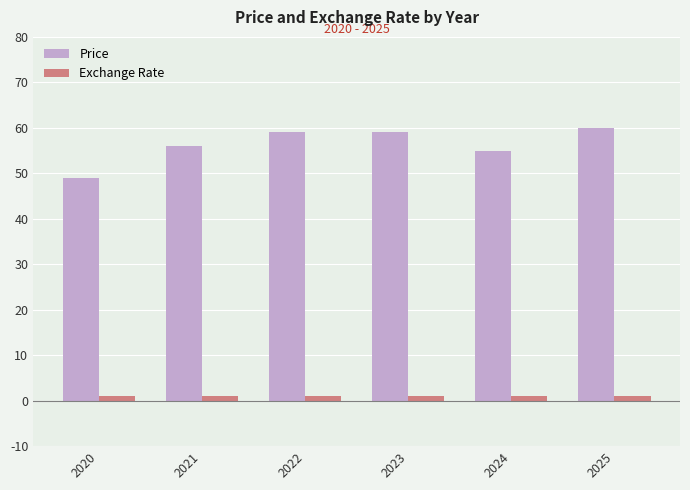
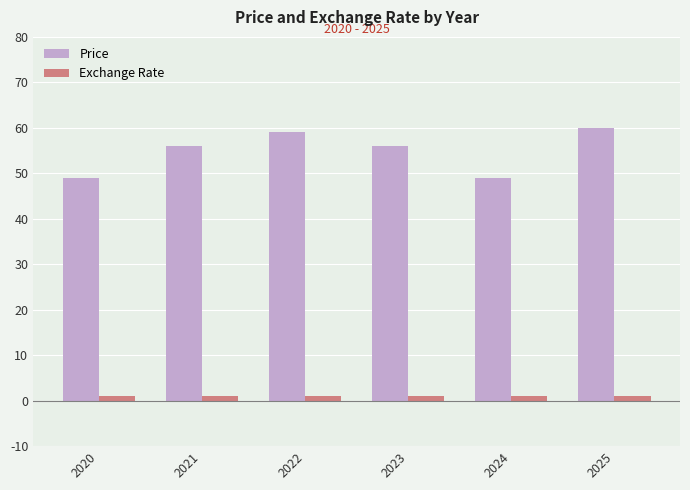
  {
    "Price": {
      "2020": 49,
      "2021": 56,
      "2022": 59,
-     "2023": 59,
-     "2024": 55,
+     "2023": 56,
+     "2024": 49,
      "2025": 60
    },
    "Exchange Rate": {
      "2020": 1,
      "2021": 1,
      "2022": 1,
      "2023": 1,
      "2024": 1,
      "2025": 1
    }
  }
